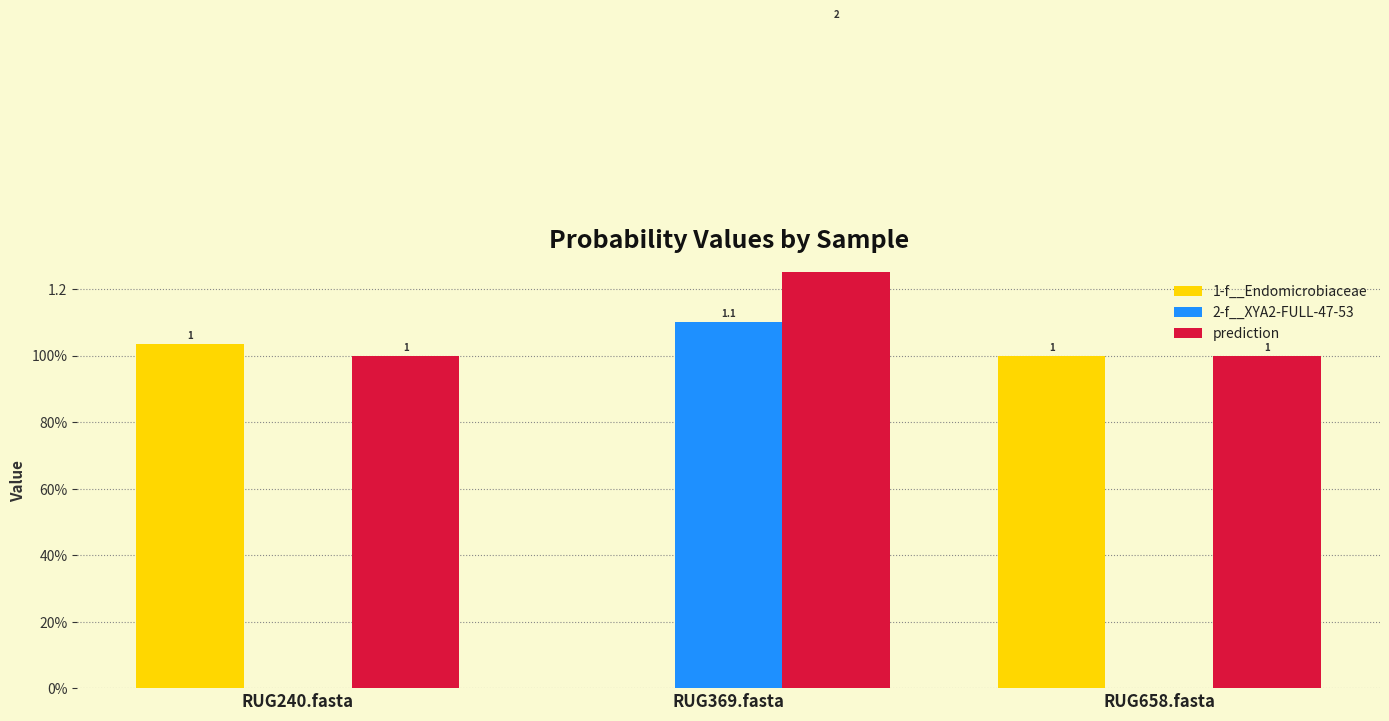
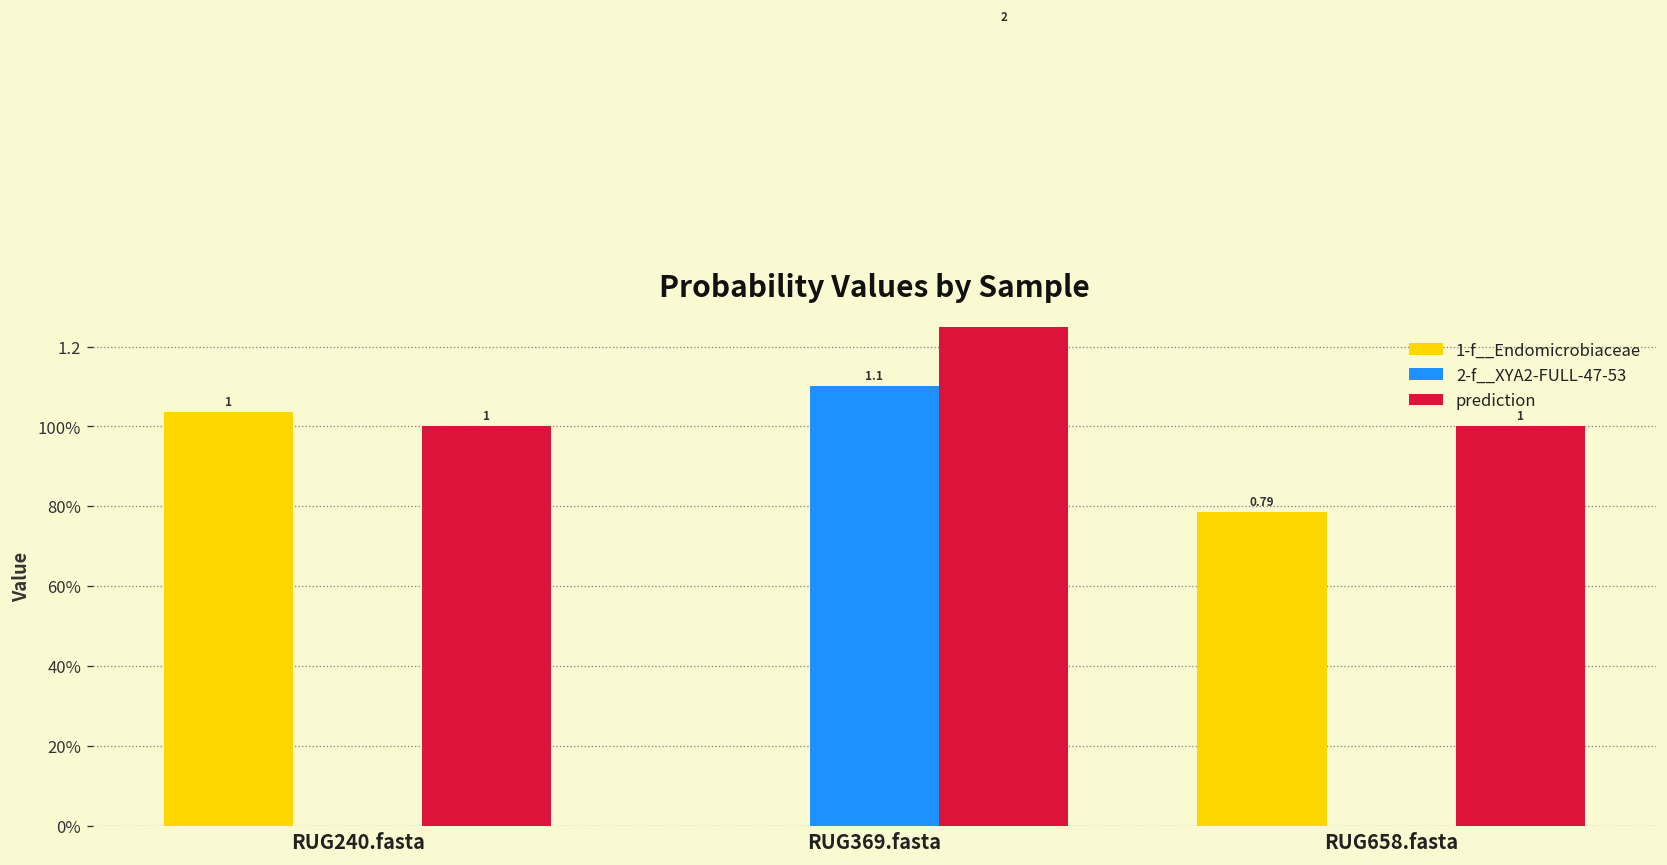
  {
    "1-f__Endomicrobiaceae": {
      "RUG240.fasta": 1,
-     "RUG658.fasta": 1
+     "RUG658.fasta": 0.79
    },
    "2-f__XYA2-FULL-47-53": {
      "RUG369.fasta": 1.1
    },
    "prediction": {
      "RUG240.fasta": 1,
      "RUG658.fasta": 1
    }
  }
